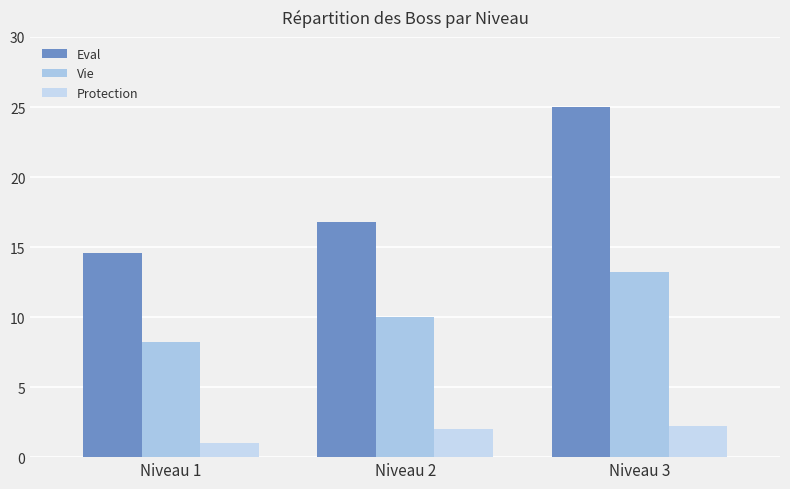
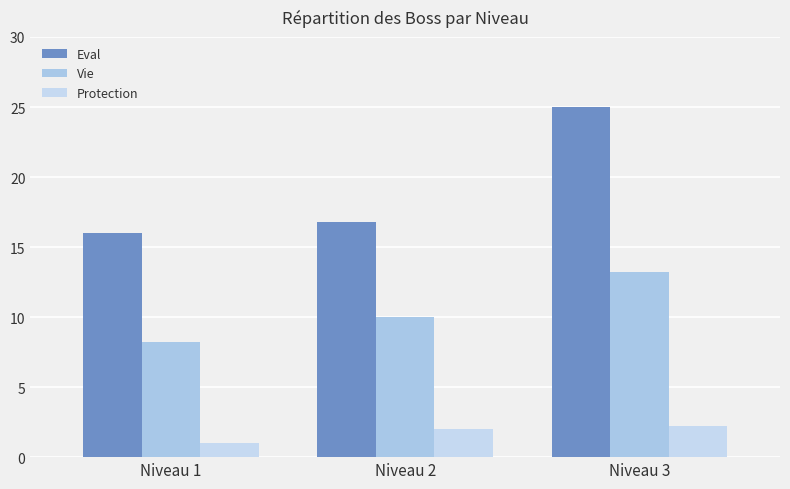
  {
    "Eval": {
-     "Niveau 1": 14.6,
+     "Niveau 1": 16.0,
      "Niveau 2": 16.8,
      "Niveau 3": 25.0
    }
  }
